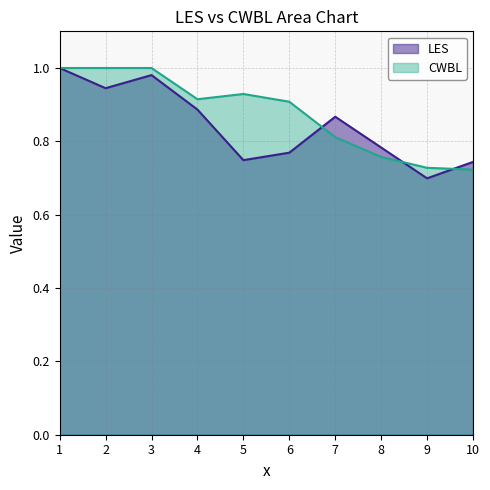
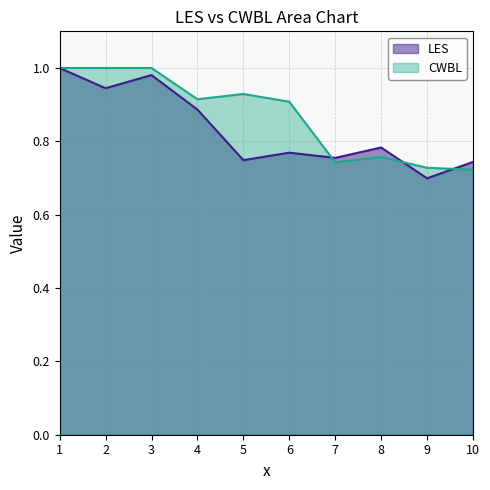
  {
    "LES": {
      "2": 0.94,
      "3": 0.98,
      "4": 0.89,
      "5": 0.75,
      "6": 0.77,
-     "7": 0.87,
+     "7": 0.75,
      "8": 0.78,
      "9": 0.70,
      "10": 0.74
    },
    "CWBL": {
      "2": 1.00,
      "3": 1.00,
      "4": 0.91,
      "5": 0.93,
      "6": 0.91,
-     "7": 0.81,
+     "7": 0.74,
      "8": 0.76,
      "9": 0.73,
      "10": 0.72
    }
  }
